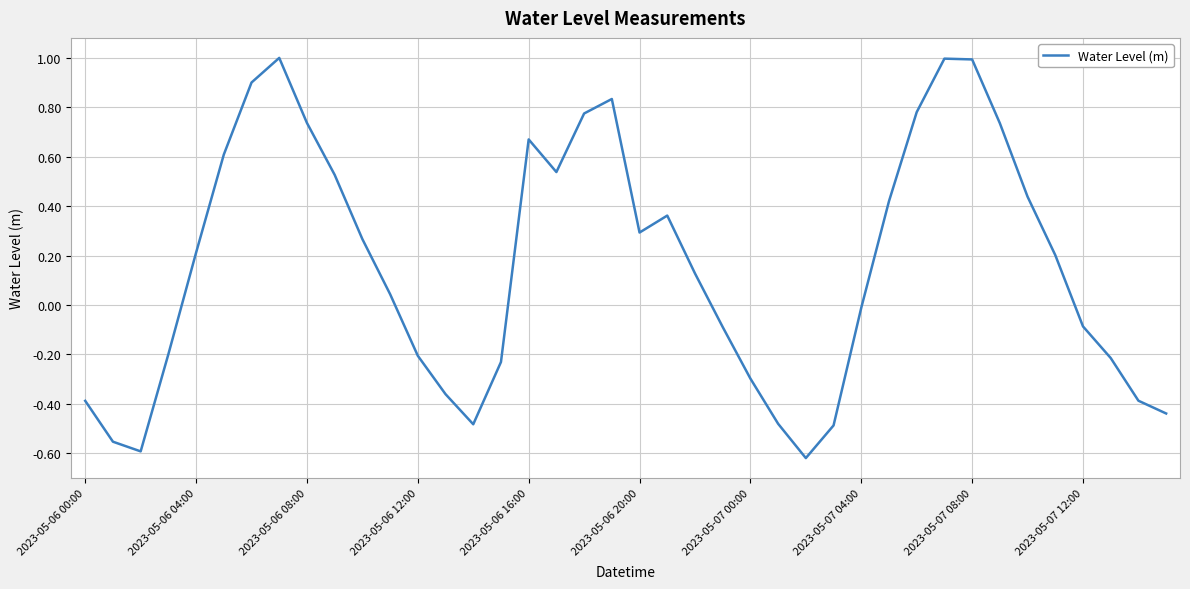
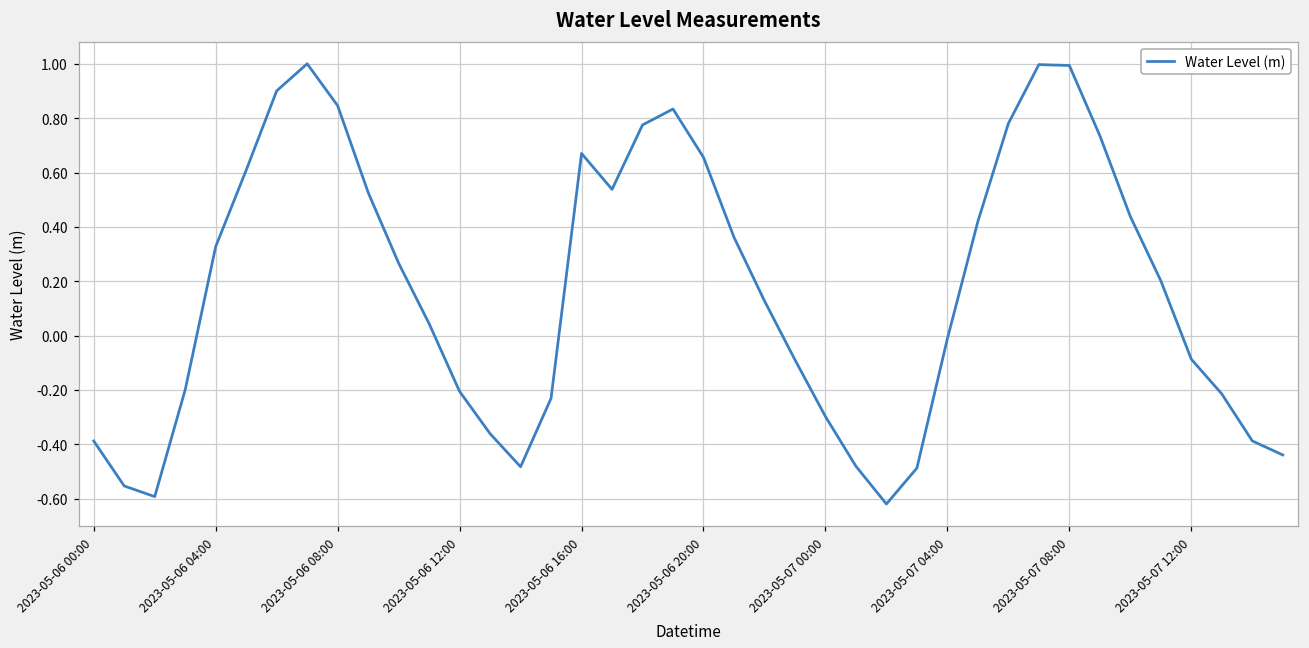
  {
    "2023-05-06 00:00": -0.39,
-   "2023-05-06 04:00": 0.21,
-   "2023-05-06 08:00": 0.74,
+   "2023-05-06 04:00": 0.33,
+   "2023-05-06 08:00": 0.85,
    "2023-05-06 12:00": -0.21,
    "2023-05-06 16:00": 0.67,
-   "2023-05-06 20:00": 0.29,
+   "2023-05-06 20:00": 0.66,
    "2023-05-07 00:00": -0.30,
    "2023-05-07 04:00": -0.01,
    "2023-05-07 08:00": 0.99,
    "2023-05-07 12:00": -0.09
  }
